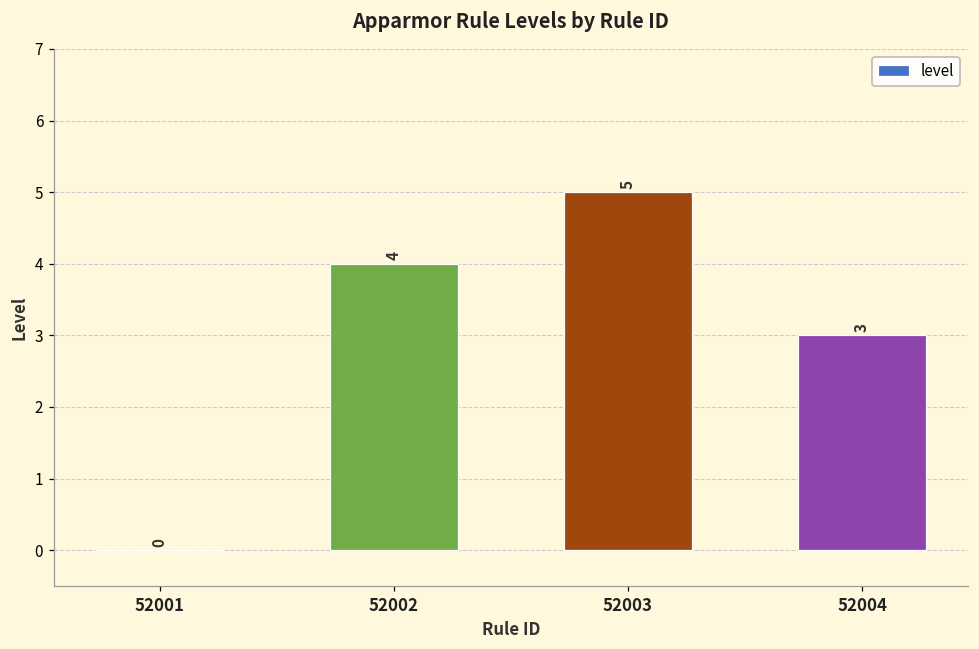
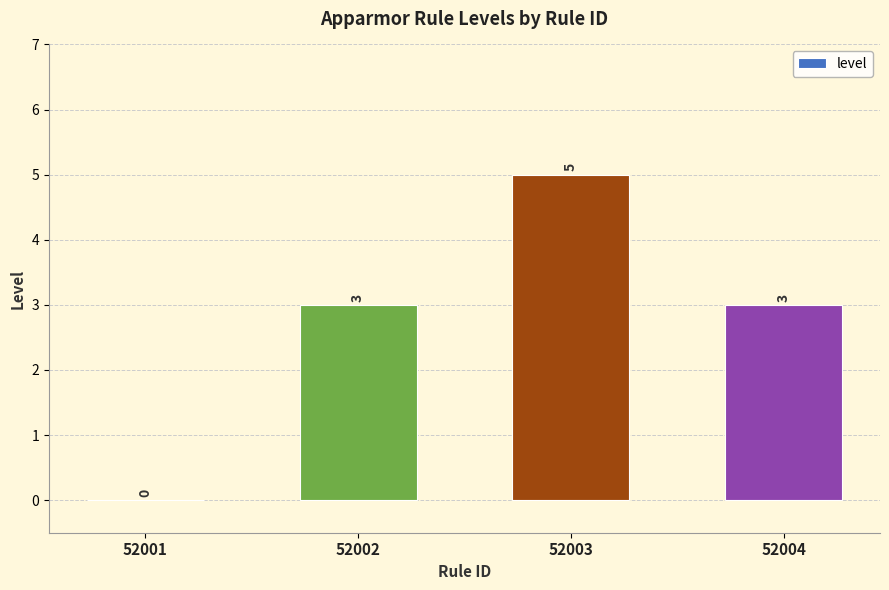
  {
    "52001": 0,
-   "52002": 4,
+   "52002": 3,
    "52003": 5,
    "52004": 3
  }
